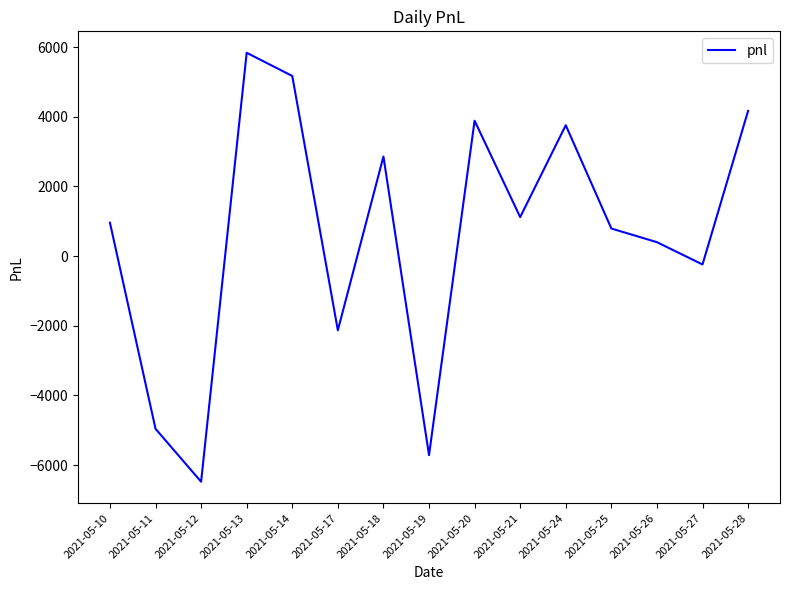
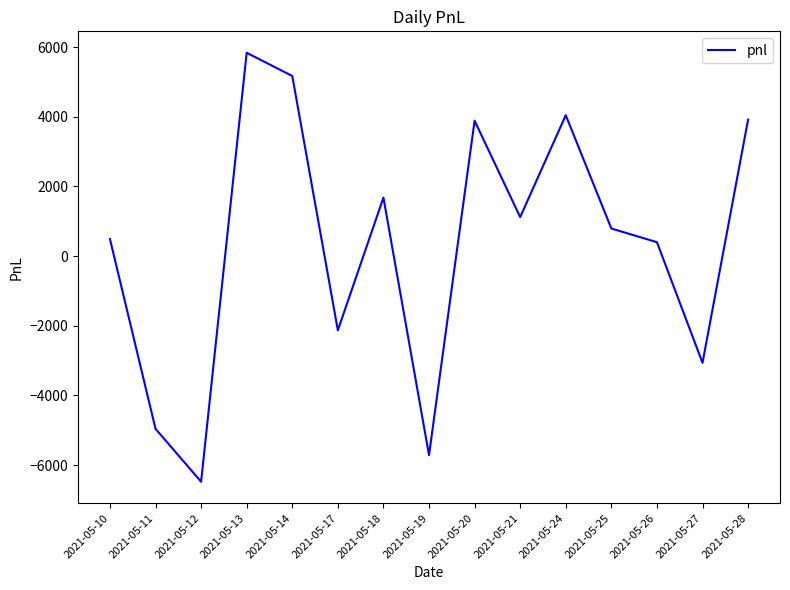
  {
-   "2021-05-10": 1000,
+   "2021-05-10": 500,
    "2021-05-11": -5000,
    "2021-05-12": -6500,
    "2021-05-13": 5800,
    "2021-05-14": 5200,
    "2021-05-17": -2100,
-   "2021-05-18": 2900,
+   "2021-05-18": 1700,
    "2021-05-19": -5700,
    "2021-05-20": 3900,
    "2021-05-21": 1100,
-   "2021-05-24": 3800,
+   "2021-05-24": 4000,
    "2021-05-25": 800,
    "2021-05-26": 400,
-   "2021-05-27": -200,
-   "2021-05-28": 4200
+   "2021-05-27": -3100,
+   "2021-05-28": 3900
  }
